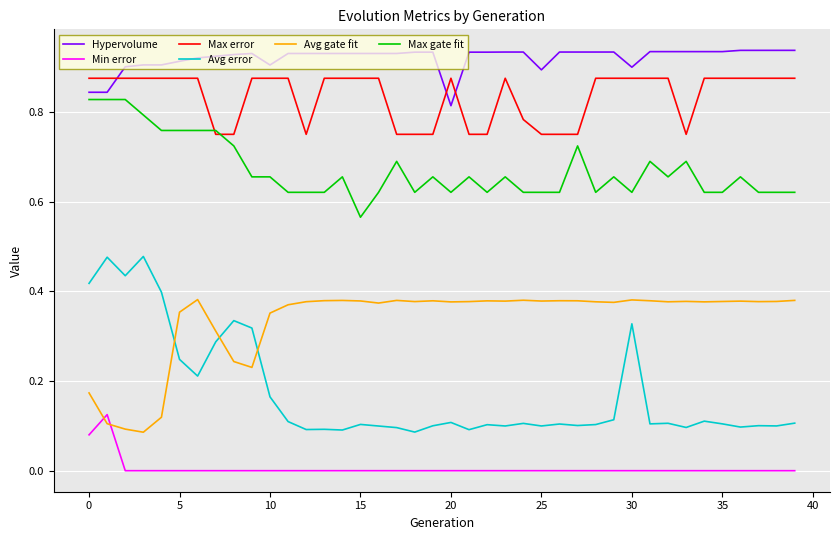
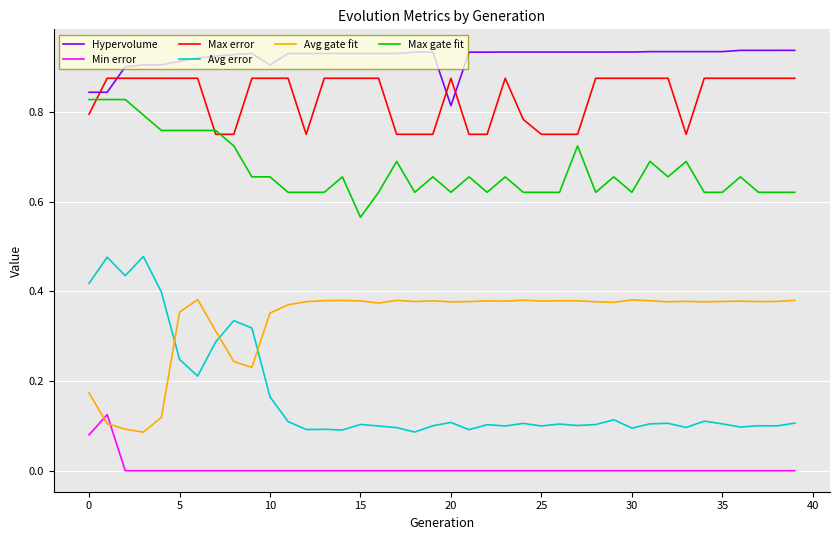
  {
    "Hypervolume": {
      "0": 0.84,
      "20": 0.81,
-     "25": 0.89,
-     "30": 0.90,
+     "25": 0.93,
+     "30": 0.93,
      "35": 0.93
    },
    "Min error": {
      "0": 0.08,
      "5": 0.00,
      "10": 0.00,
      "15": 0.00,
      "20": 0.00,
      "25": 0.00,
      "30": 0.00,
      "35": 0.00
    },
    "Max error": {
-     "0": 0.88,
+     "0": 0.80,
      "5": 0.88,
      "10": 0.88,
      "15": 0.88,
      "20": 0.88,
      "25": 0.75,
      "30": 0.88,
      "35": 0.88
    },
    "Avg error": {
      "0": 0.42,
      "5": 0.25,
      "10": 0.16,
      "15": 0.10,
      "20": 0.11,
      "25": 0.10,
-     "30": 0.33,
+     "30": 0.09,
      "35": 0.10
    },
    "Avg gate fit": {
      "0": 0.17,
      "5": 0.35,
      "10": 0.35,
      "15": 0.38,
      "20": 0.38,
      "25": 0.38,
      "30": 0.38,
      "35": 0.38
    },
    "Max gate fit": {
      "0": 0.83,
      "5": 0.76,
      "10": 0.66,
      "15": 0.57,
      "20": 0.62,
      "25": 0.62,
      "30": 0.62,
      "35": 0.62
    }
  }
